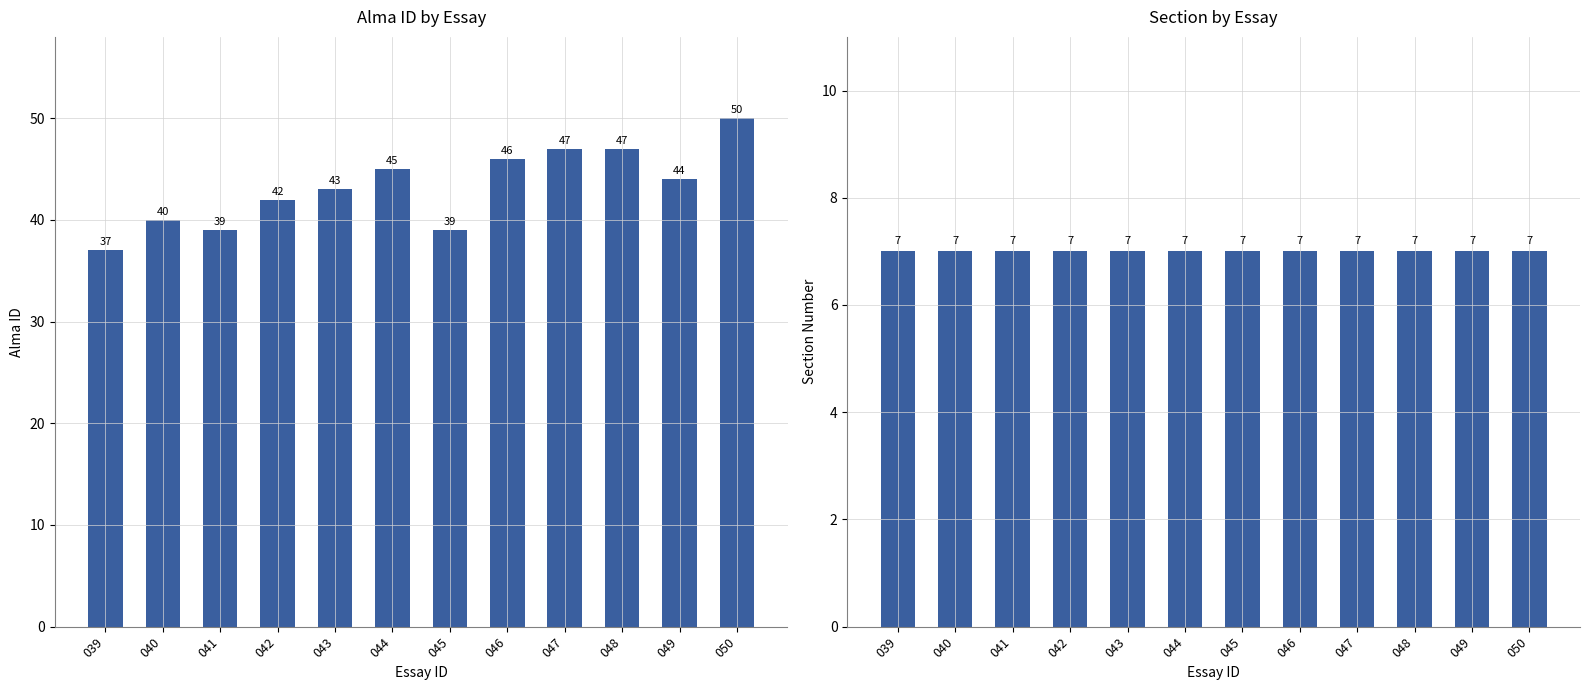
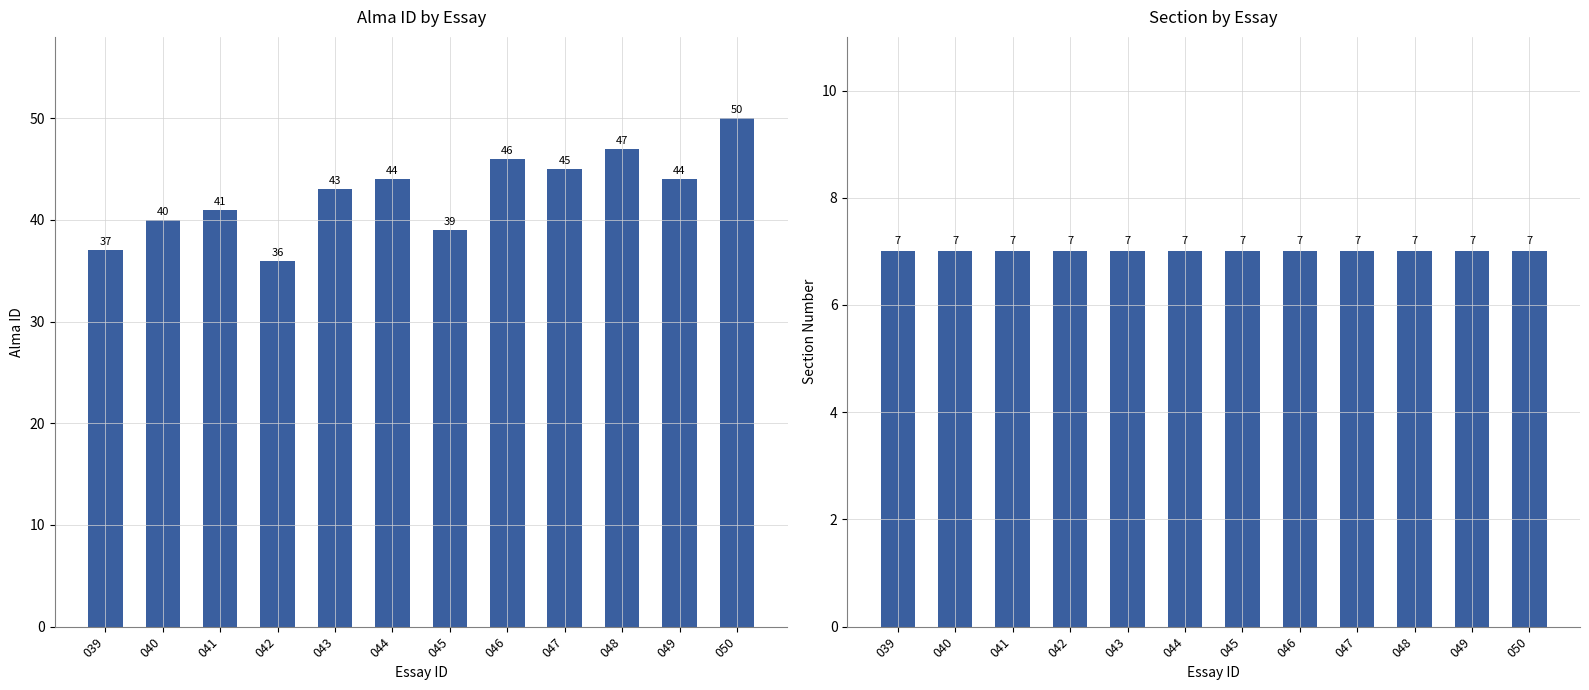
  {
    "Alma ID by Essay": {
      "039": 37,
      "040": 40,
-     "041": 39,
-     "042": 42,
+     "041": 41,
+     "042": 36,
      "043": 43,
-     "044": 45,
+     "044": 44,
      "045": 39,
      "046": 46,
-     "047": 47,
+     "047": 45,
      "048": 47,
      "049": 44,
      "050": 50
    },
    "Section by Essay": {
      "039": 7,
      "040": 7,
      "041": 7,
      "042": 7,
      "043": 7,
      "044": 7,
      "045": 7,
      "046": 7,
      "047": 7,
      "048": 7,
      "049": 7,
      "050": 7
    }
  }
